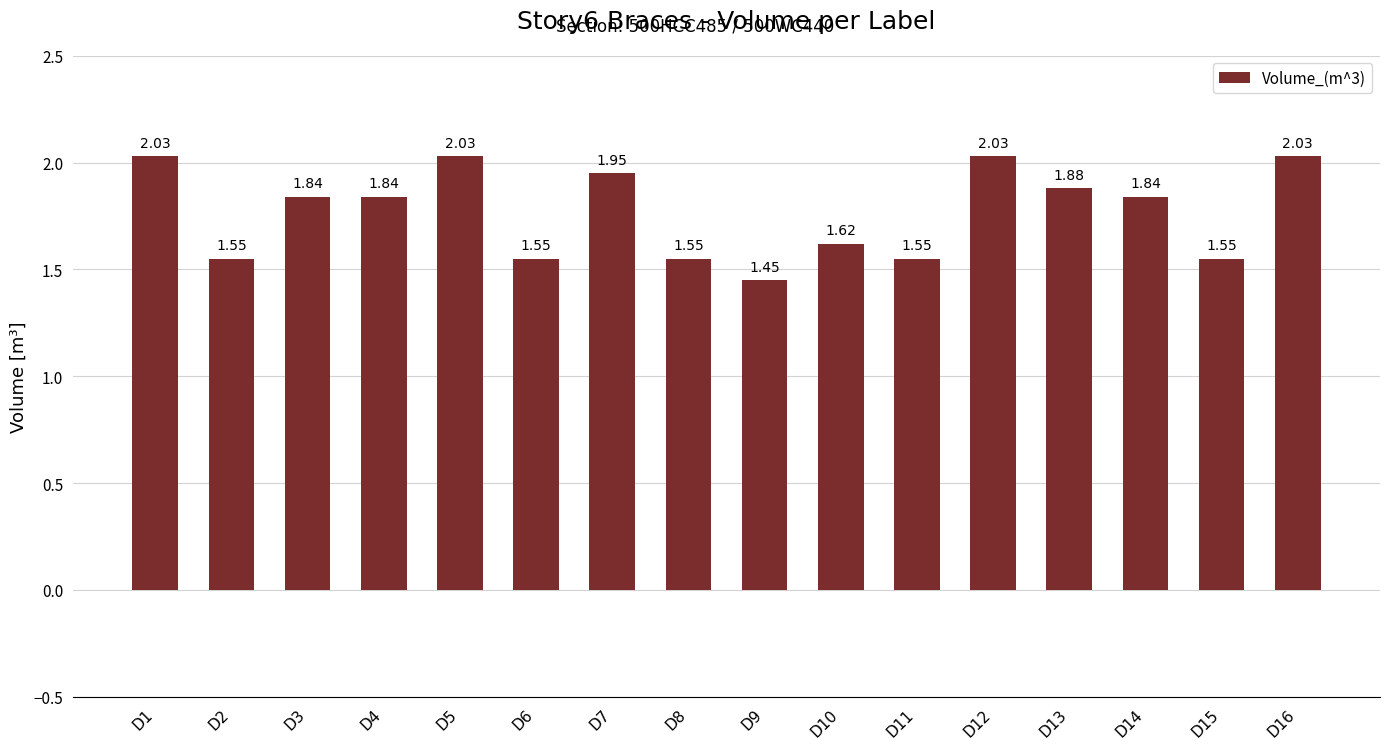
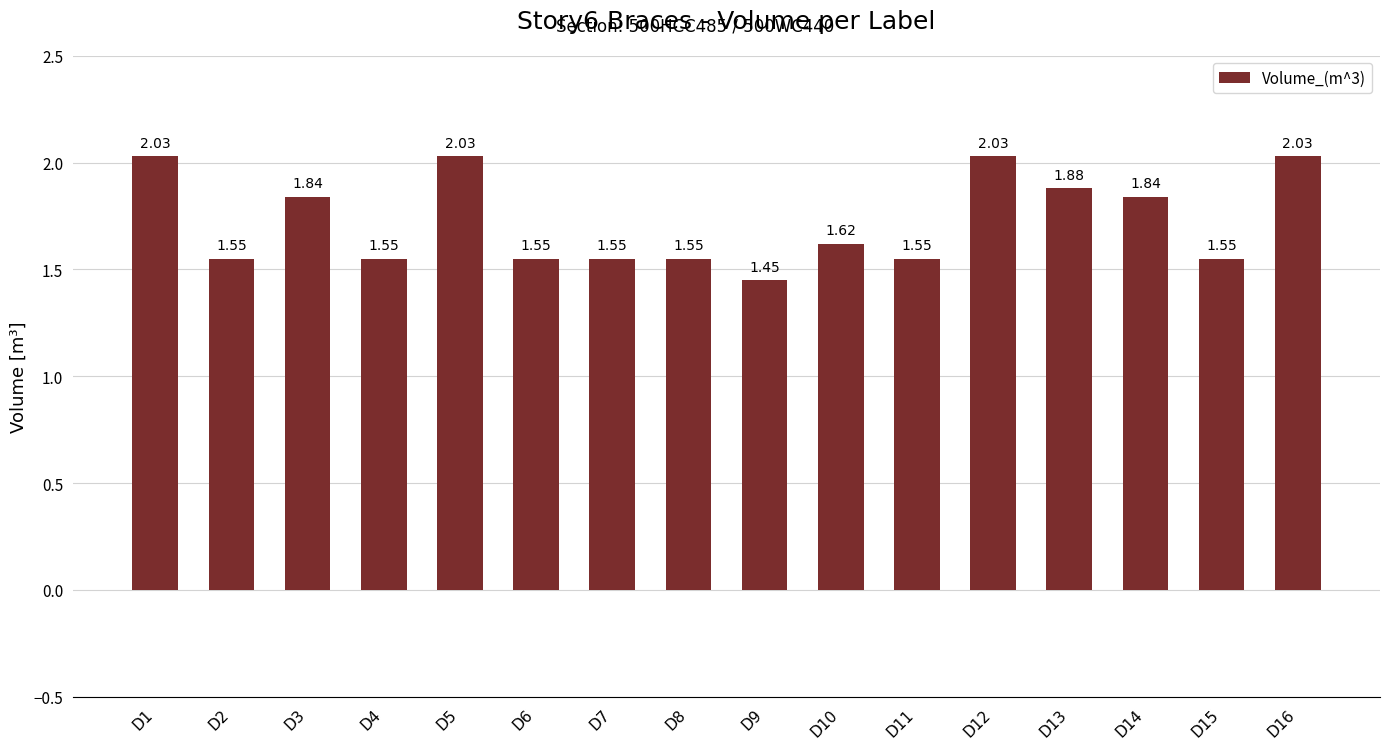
  {
    "D1": 2.03,
    "D2": 1.55,
    "D3": 1.84,
-   "D4": 1.84,
+   "D4": 1.55,
    "D5": 2.03,
    "D6": 1.55,
-   "D7": 1.95,
+   "D7": 1.55,
    "D8": 1.55,
    "D9": 1.45,
    "D10": 1.62,
    "D11": 1.55,
    "D12": 2.03,
    "D13": 1.88,
    "D14": 1.84,
    "D15": 1.55,
    "D16": 2.03
  }
